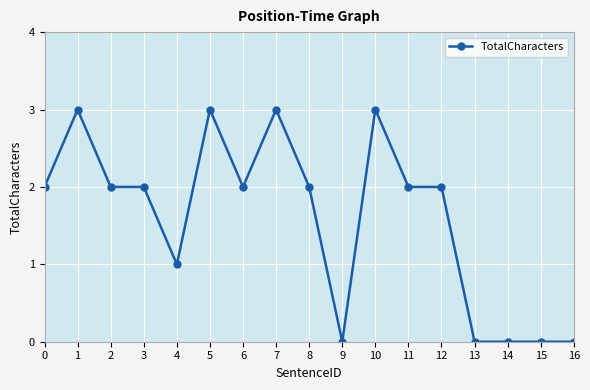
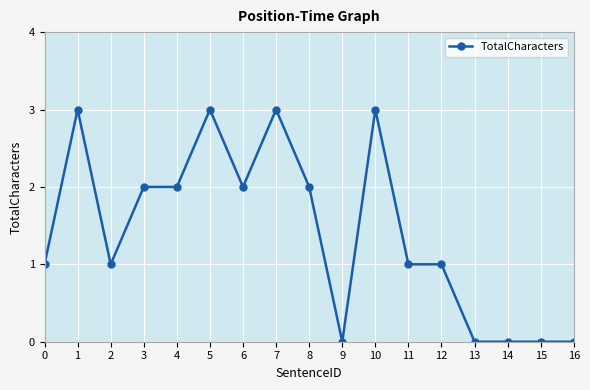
  {
-   "0": 2,
+   "0": 1,
    "1": 3,
-   "2": 2,
+   "2": 1,
    "3": 2,
-   "4": 1,
+   "4": 2,
    "5": 3,
    "6": 2,
    "7": 3,
    "8": 2,
    "9": 0,
    "10": 3,
-   "11": 2,
-   "12": 2,
+   "11": 1,
+   "12": 1,
    "13": 0,
    "14": 0,
    "15": 0,
    "16": 0
  }
